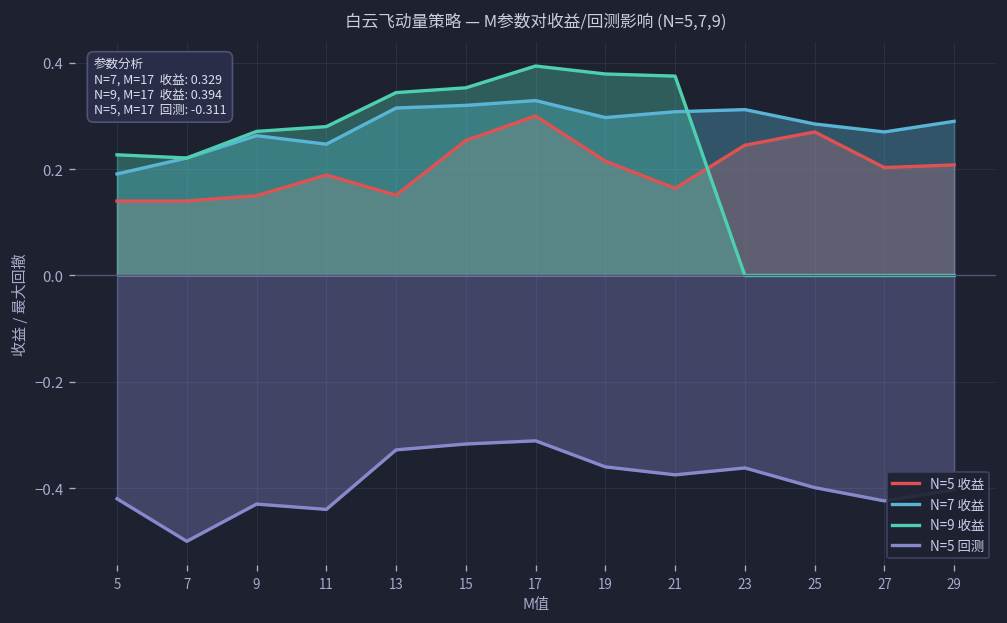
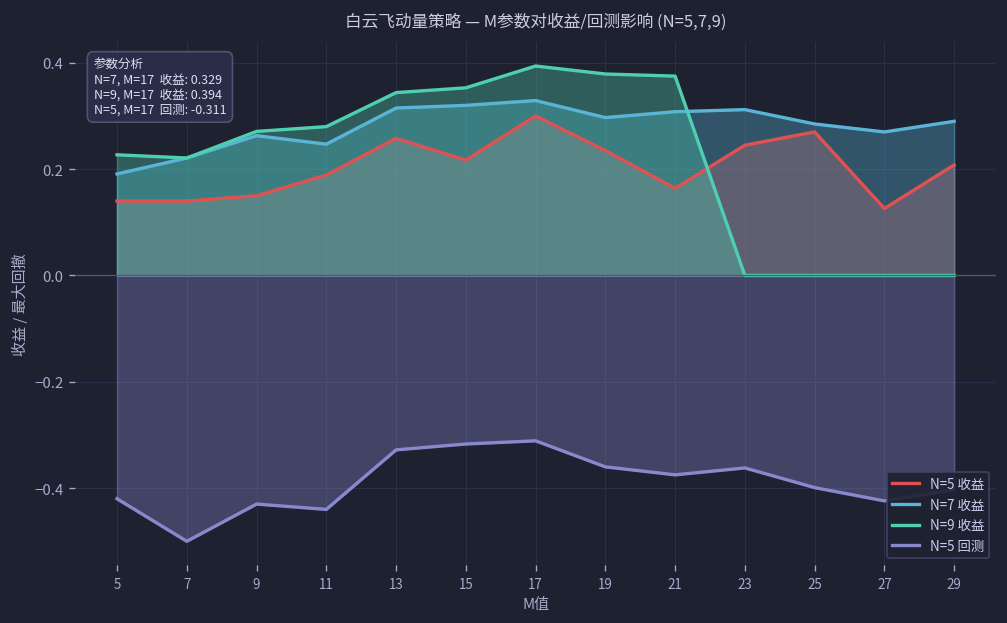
  {
    "N=5 收益": {
      "5": 0.14,
      "7": 0.14,
      "9": 0.15,
      "11": 0.19,
-     "13": 0.15,
-     "15": 0.25,
+     "13": 0.26,
+     "15": 0.22,
      "17": 0.30,
-     "19": 0.22,
+     "19": 0.24,
      "21": 0.16,
      "23": 0.25,
      "25": 0.27,
-     "27": 0.20,
+     "27": 0.13,
      "29": 0.21
    }
  }
